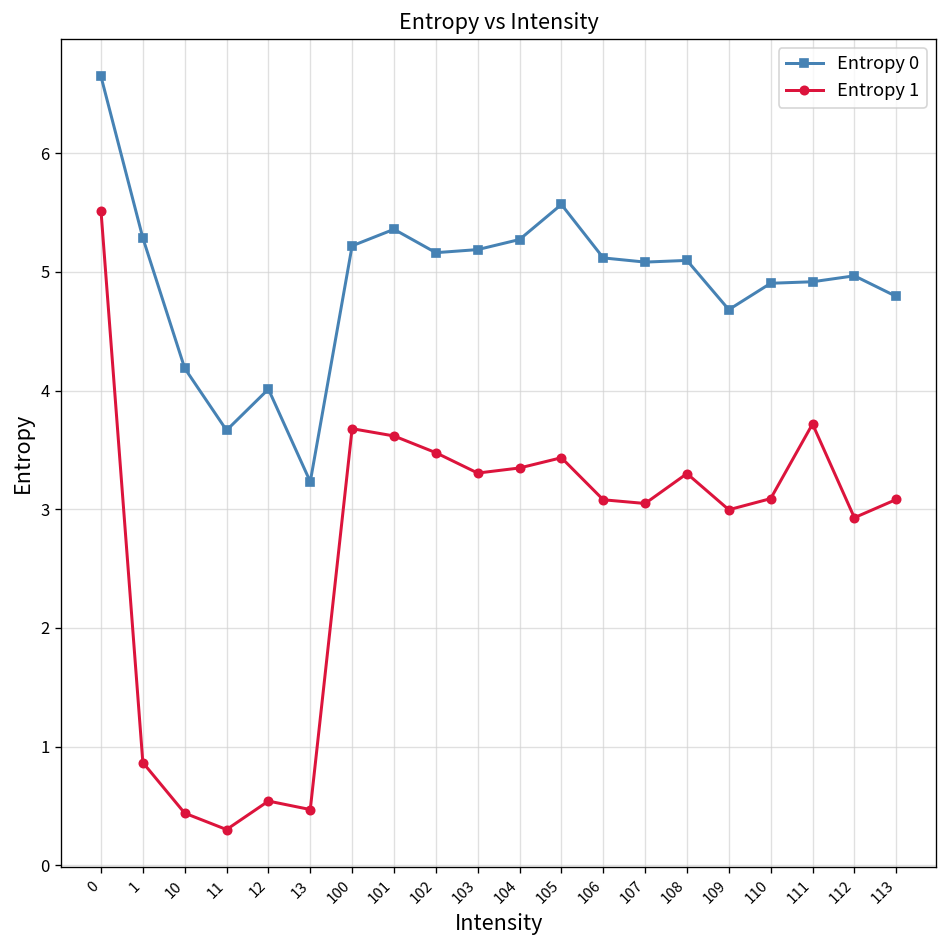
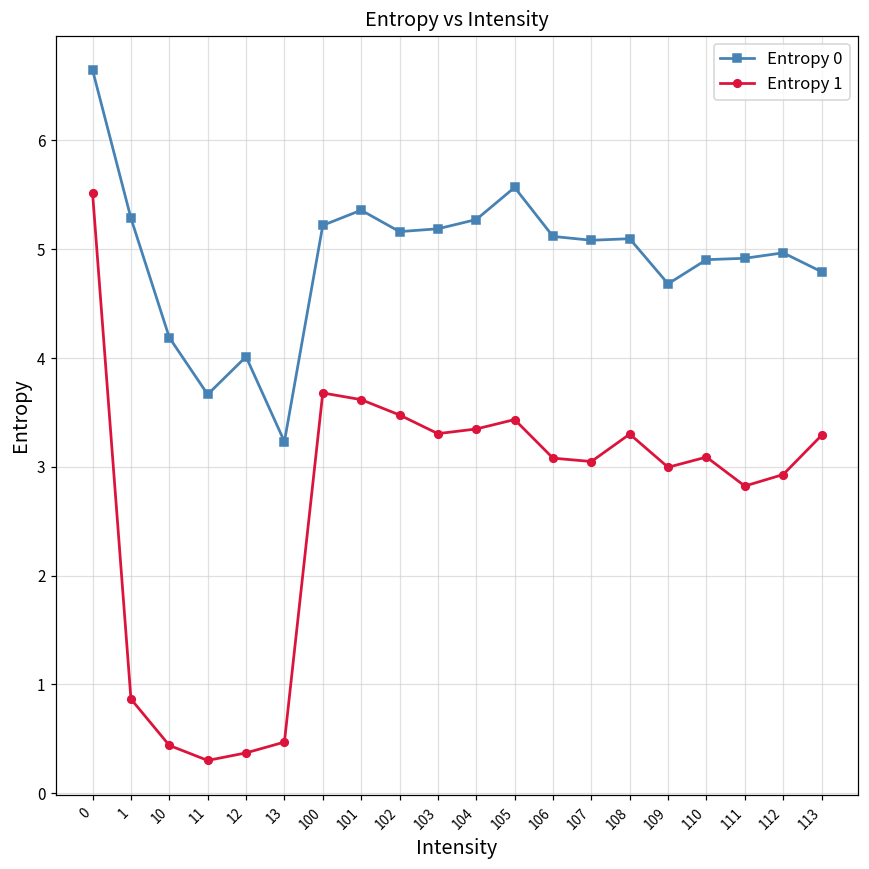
  {
    "Entropy 0": {
      "0": 6.6,
      "1": 5.3,
      "10": 4.2,
      "11": 3.7,
      "12": 4.0,
      "13": 3.2,
      "100": 5.2,
      "101": 5.4,
      "102": 5.2,
      "103": 5.2,
      "104": 5.3,
      "105": 5.6,
      "106": 5.1,
      "107": 5.1,
      "108": 5.1,
      "109": 4.7,
      "110": 4.9,
      "111": 4.9,
      "112": 5.0,
      "113": 4.8
    },
    "Entropy 1": {
      "0": 5.5,
      "1": 0.9,
      "10": 0.4,
      "11": 0.3,
-     "12": 0.5,
+     "12": 0.4,
      "13": 0.5,
      "100": 3.7,
      "101": 3.6,
      "102": 3.5,
      "103": 3.3,
      "104": 3.3,
      "105": 3.4,
      "106": 3.1,
      "107": 3.0,
      "108": 3.3,
      "109": 3.0,
      "110": 3.1,
-     "111": 3.7,
+     "111": 2.8,
      "112": 2.9,
-     "113": 3.1
+     "113": 3.3
    }
  }
